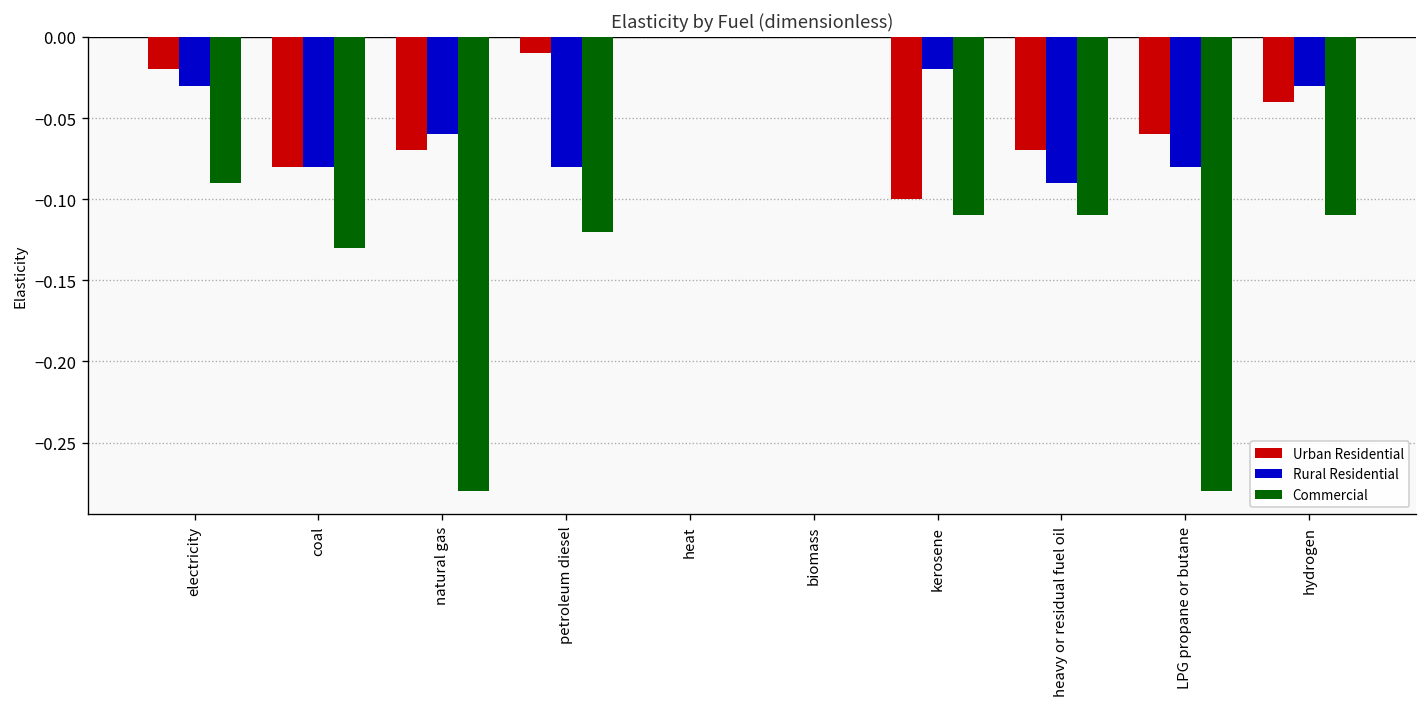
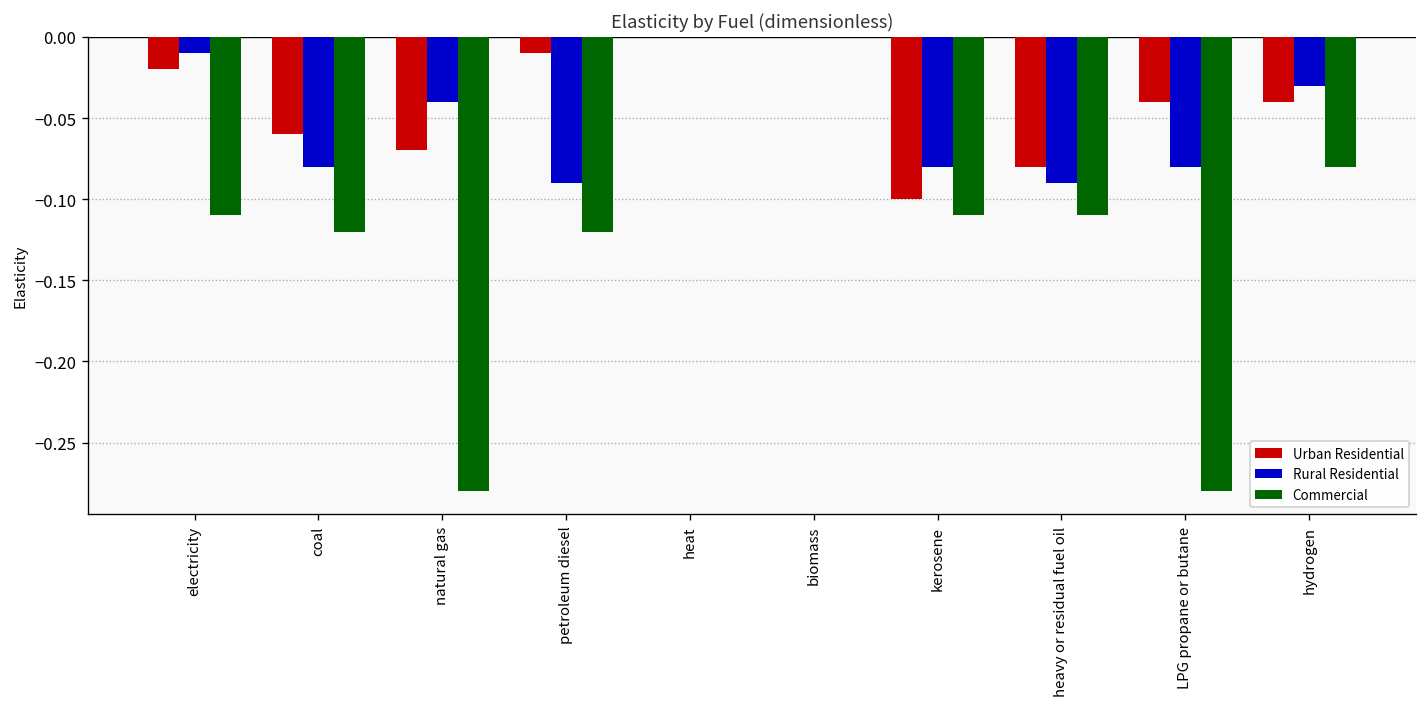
  {
    "Urban Residential": {
      "electricity": -0.02,
-     "coal": -0.08,
+     "coal": -0.06,
      "natural gas": -0.07,
      "petroleum diesel": -0.01,
      "heat": 0.00,
      "biomass": 0.00,
      "kerosene": -0.10,
-     "heavy or residual fuel oil": -0.07,
-     "LPG propane or butane": -0.06,
+     "heavy or residual fuel oil": -0.08,
+     "LPG propane or butane": -0.04,
      "hydrogen": -0.04
    },
    "Rural Residential": {
-     "electricity": -0.03,
+     "electricity": -0.01,
      "coal": -0.08,
-     "natural gas": -0.06,
-     "petroleum diesel": -0.08,
+     "natural gas": -0.04,
+     "petroleum diesel": -0.09,
      "heat": 0.00,
      "biomass": 0.00,
-     "kerosene": -0.02,
+     "kerosene": -0.08,
      "heavy or residual fuel oil": -0.09,
      "LPG propane or butane": -0.08,
      "hydrogen": -0.03
    },
    "Commercial": {
-     "electricity": -0.09,
-     "coal": -0.13,
+     "electricity": -0.11,
+     "coal": -0.12,
      "natural gas": -0.28,
      "petroleum diesel": -0.12,
      "heat": 0.00,
      "biomass": 0.00,
      "kerosene": -0.11,
      "heavy or residual fuel oil": -0.11,
      "LPG propane or butane": -0.28,
-     "hydrogen": -0.11
+     "hydrogen": -0.08
    }
  }
